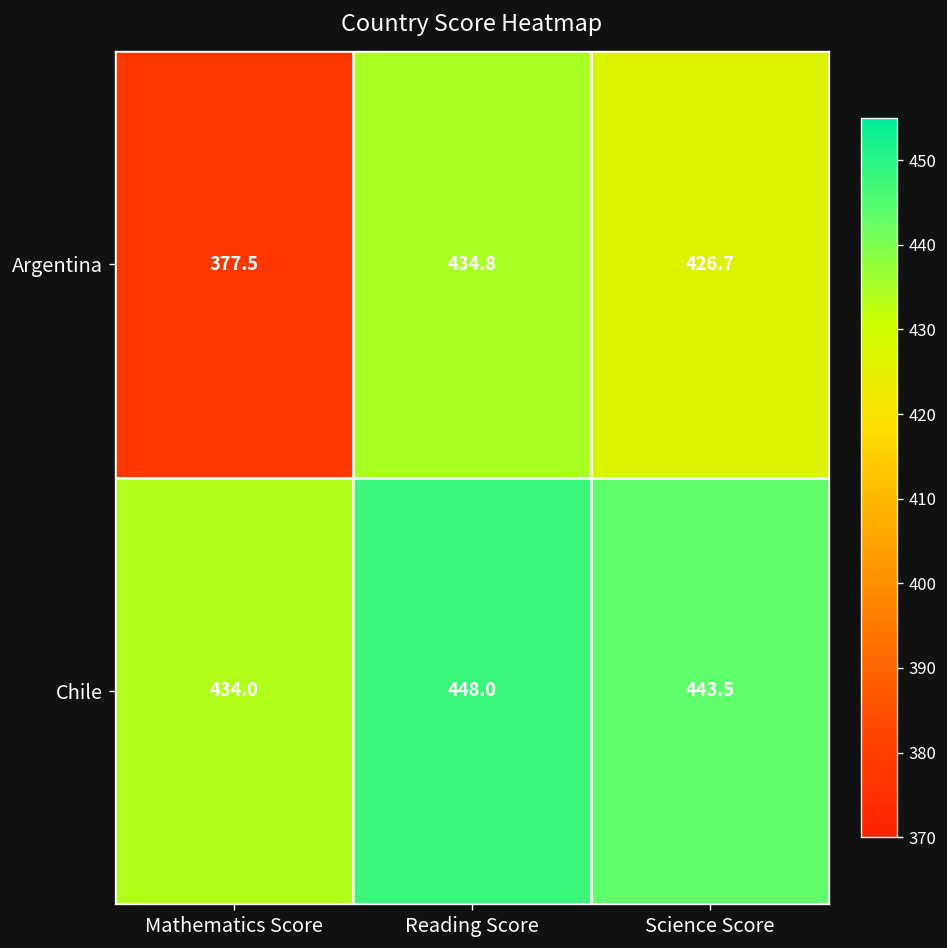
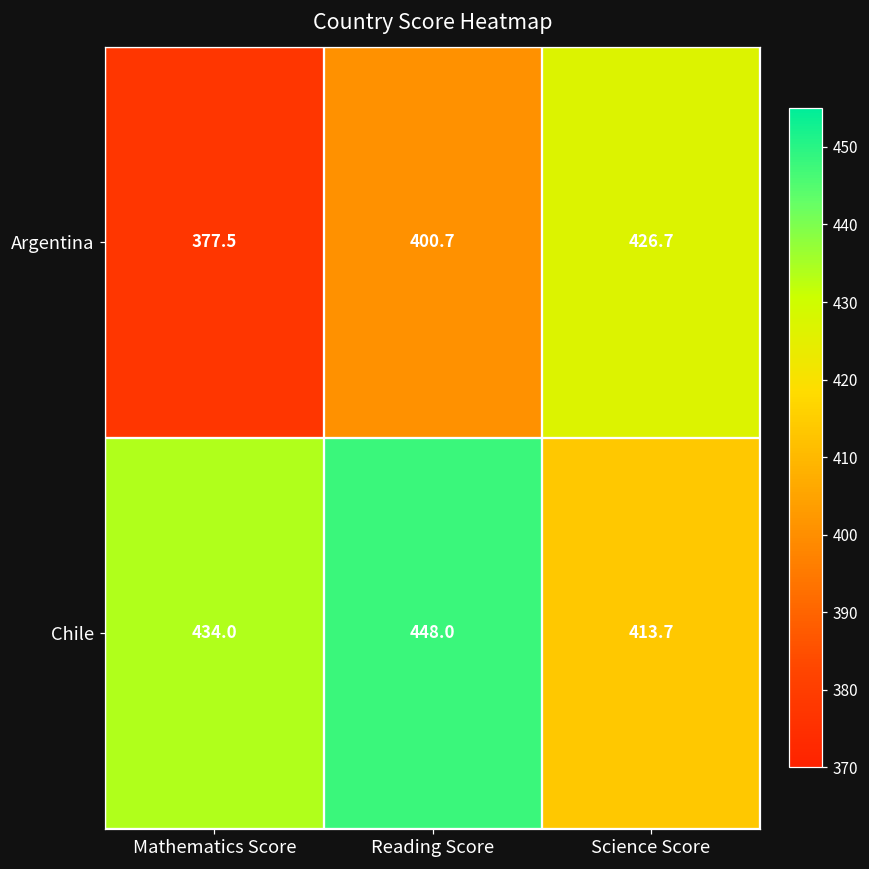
  {
    "Argentina": {
      "Mathematics Score": 377.5,
-     "Reading Score": 434.8,
+     "Reading Score": 400.7,
      "Science Score": 426.7
    },
    "Chile": {
      "Mathematics Score": 434.0,
      "Reading Score": 448.0,
-     "Science Score": 443.5
+     "Science Score": 413.7
    }
  }
